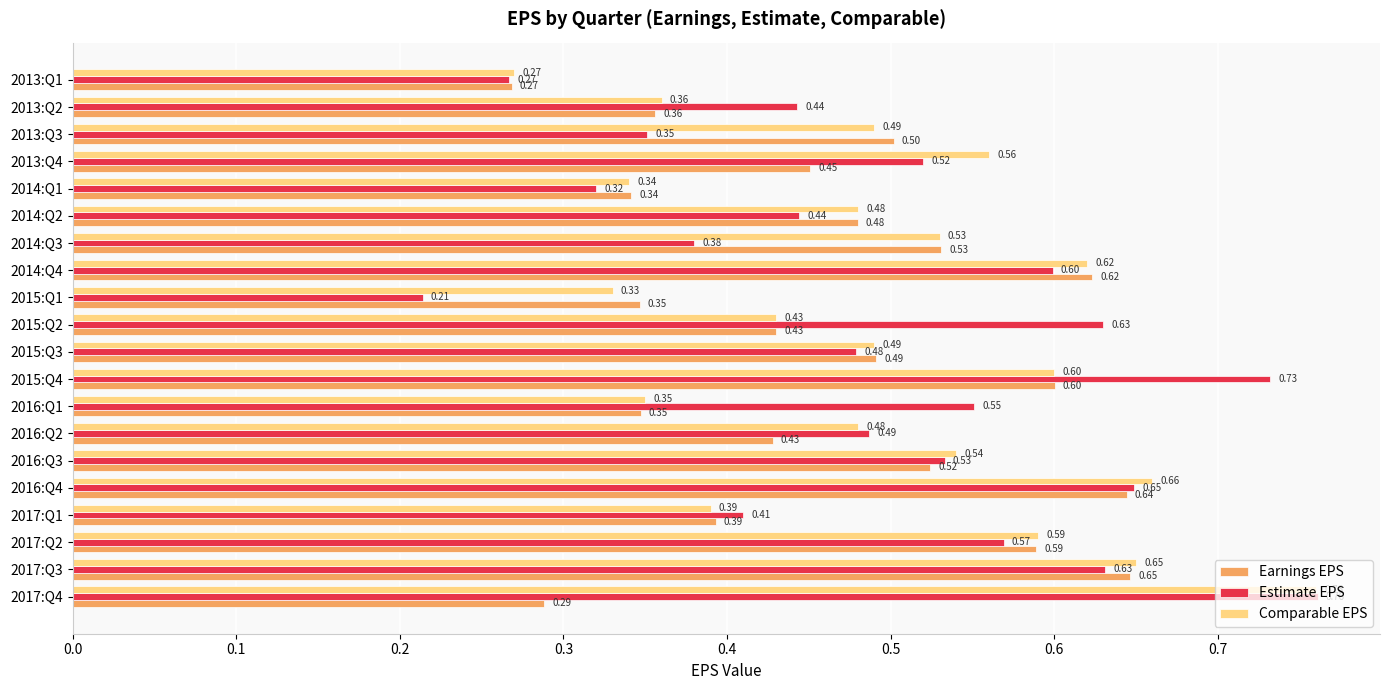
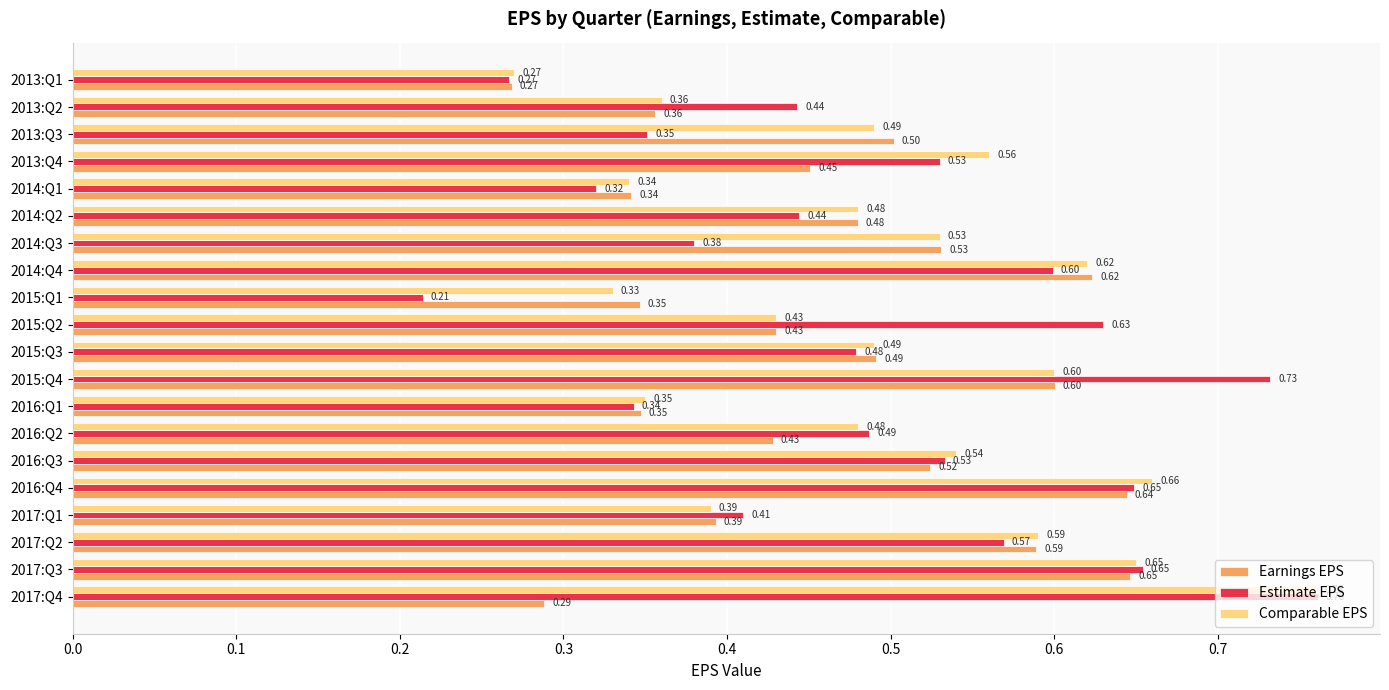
  {
    "Estimate EPS": {
      "2013:Q2": 0.44,
      "2013:Q3": 0.35,
-     "2013:Q4": 0.52,
+     "2013:Q4": 0.53,
      "2014:Q1": 0.32,
      "2014:Q2": 0.44,
      "2014:Q3": 0.38,
      "2014:Q4": 0.60,
      "2015:Q1": 0.21,
      "2015:Q2": 0.63,
      "2015:Q3": 0.48,
      "2015:Q4": 0.73,
-     "2016:Q1": 0.55,
+     "2016:Q1": 0.34,
      "2016:Q2": 0.49,
      "2016:Q3": 0.53,
      "2017:Q1": 0.41,
      "2017:Q2": 0.57,
-     "2017:Q3": 0.63
+     "2017:Q3": 0.65
    }
  }
